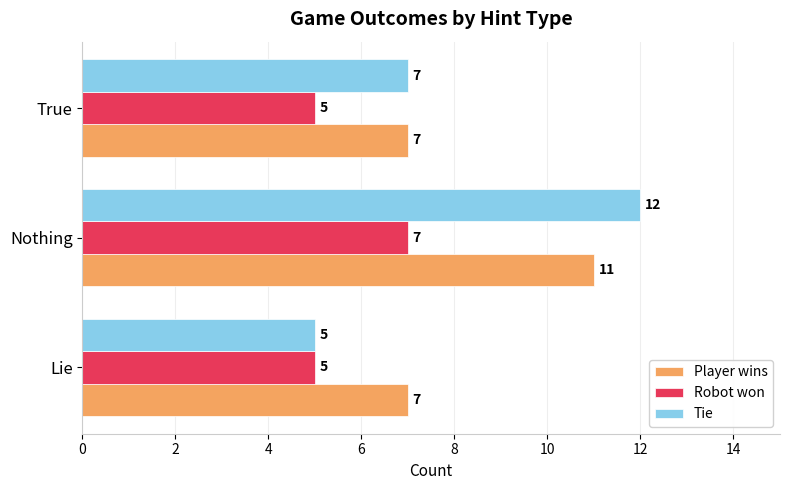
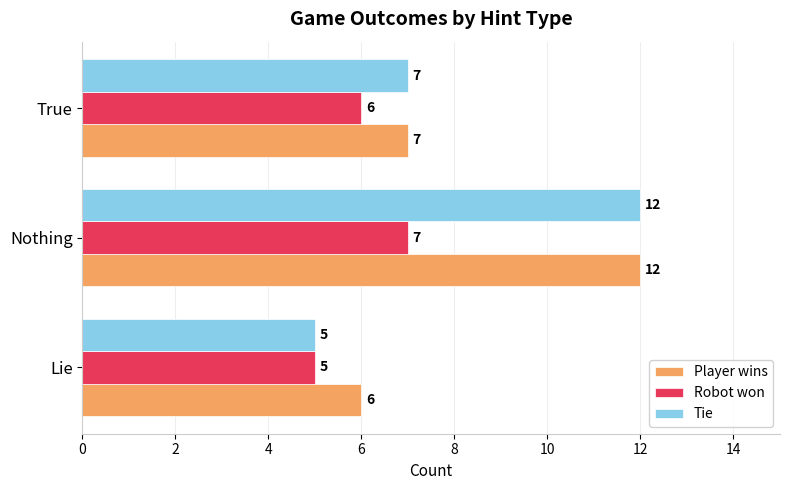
  {
    "Player wins": {
      "True": 7,
-     "Nothing": 11,
-     "Lie": 7
+     "Nothing": 12,
+     "Lie": 6
    },
    "Robot won": {
-     "True": 5,
+     "True": 6,
      "Nothing": 7,
      "Lie": 5
    },
    "Tie": {
      "True": 7,
      "Nothing": 12,
      "Lie": 5
    }
  }
